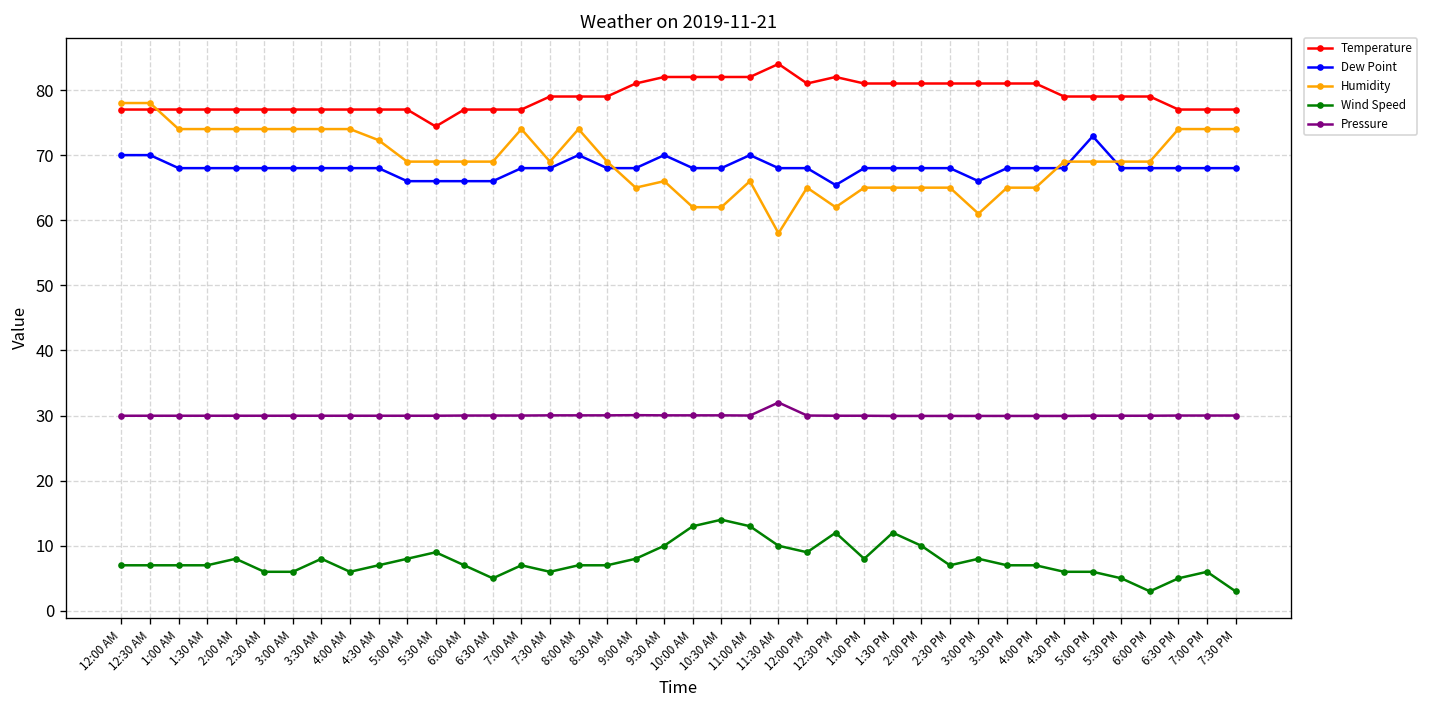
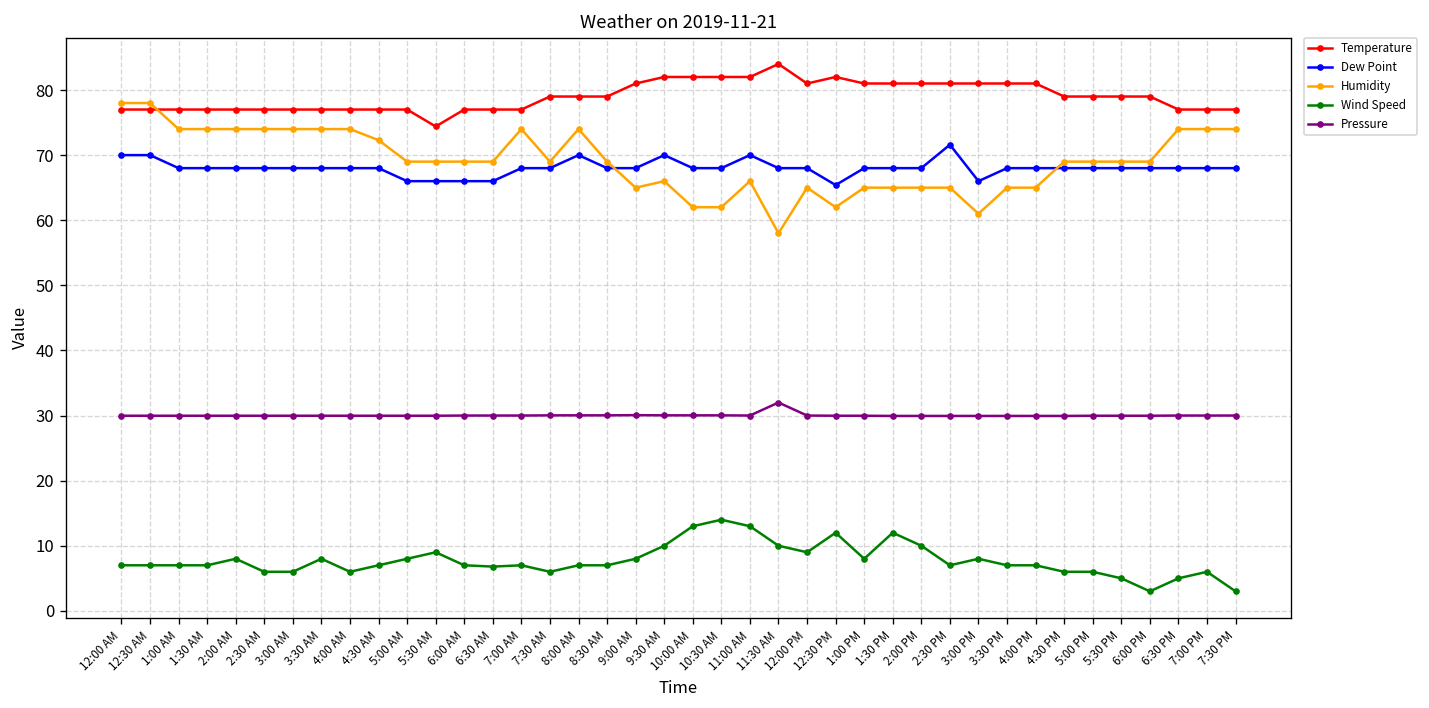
  {
    "Temperature": {
      "12:00 AM": 77,
      "12:30 AM": 77,
      "1:00 AM": 77,
      "1:30 AM": 77,
      "2:00 AM": 77,
      "2:30 AM": 77,
      "3:00 AM": 77,
      "3:30 AM": 77,
      "4:00 AM": 77,
      "4:30 AM": 77,
      "5:00 AM": 77,
      "5:30 AM": 74,
      "6:00 AM": 77,
      "6:30 AM": 77,
      "7:00 AM": 77,
      "7:30 AM": 79,
      "8:00 AM": 79,
      "8:30 AM": 79,
      "9:00 AM": 81,
      "9:30 AM": 82,
      "10:00 AM": 82,
      "10:30 AM": 82,
      "11:00 AM": 82,
      "11:30 AM": 84,
      "12:00 PM": 81,
      "12:30 PM": 82,
      "1:00 PM": 81,
      "1:30 PM": 81,
      "2:00 PM": 81,
      "2:30 PM": 81,
      "3:00 PM": 81,
      "3:30 PM": 81,
      "4:00 PM": 81,
      "4:30 PM": 79,
      "5:00 PM": 79,
      "5:30 PM": 79,
      "6:00 PM": 79,
      "6:30 PM": 77,
      "7:00 PM": 77,
      "7:30 PM": 77
    },
    "Dew Point": {
      "12:00 AM": 70,
      "12:30 AM": 70,
      "1:00 AM": 68,
      "1:30 AM": 68,
      "2:00 AM": 68,
      "2:30 AM": 68,
      "3:00 AM": 68,
      "3:30 AM": 68,
      "4:00 AM": 68,
      "4:30 AM": 68,
      "5:00 AM": 66,
      "5:30 AM": 66,
      "6:00 AM": 66,
      "6:30 AM": 66,
      "7:00 AM": 68,
      "7:30 AM": 68,
      "8:00 AM": 70,
      "8:30 AM": 68,
      "9:00 AM": 68,
      "9:30 AM": 70,
      "10:00 AM": 68,
      "10:30 AM": 68,
      "11:00 AM": 70,
      "11:30 AM": 68,
      "12:00 PM": 68,
      "12:30 PM": 65,
      "1:00 PM": 68,
      "1:30 PM": 68,
      "2:00 PM": 68,
-     "2:30 PM": 68,
+     "2:30 PM": 72,
      "3:00 PM": 66,
      "3:30 PM": 68,
      "4:00 PM": 68,
      "4:30 PM": 68,
-     "5:00 PM": 73,
+     "5:00 PM": 68,
      "5:30 PM": 68,
      "6:00 PM": 68,
      "6:30 PM": 68,
      "7:00 PM": 68,
      "7:30 PM": 68
    },
    "Humidity": {
      "12:00 AM": 78,
      "12:30 AM": 78,
      "1:00 AM": 74,
      "1:30 AM": 74,
      "2:00 AM": 74,
      "2:30 AM": 74,
      "3:00 AM": 74,
      "3:30 AM": 74,
      "4:00 AM": 74,
      "4:30 AM": 72,
      "5:00 AM": 69,
      "5:30 AM": 69,
      "6:00 AM": 69,
      "6:30 AM": 69,
      "7:00 AM": 74,
      "7:30 AM": 69,
      "8:00 AM": 74,
      "8:30 AM": 69,
      "9:00 AM": 65,
      "9:30 AM": 66,
      "10:00 AM": 62,
      "10:30 AM": 62,
      "11:00 AM": 66,
      "11:30 AM": 58,
      "12:00 PM": 65,
      "12:30 PM": 62,
      "1:00 PM": 65,
      "1:30 PM": 65,
      "2:00 PM": 65,
      "2:30 PM": 65,
      "3:00 PM": 61,
      "3:30 PM": 65,
      "4:00 PM": 65,
      "4:30 PM": 69,
      "5:00 PM": 69,
      "5:30 PM": 69,
      "6:00 PM": 69,
      "6:30 PM": 74,
      "7:00 PM": 74,
      "7:30 PM": 74
    },
    "Wind Speed": {
      "12:00 AM": 7,
      "12:30 AM": 7,
      "1:00 AM": 7,
      "1:30 AM": 7,
      "2:00 AM": 8,
      "2:30 AM": 6,
      "3:00 AM": 6,
      "3:30 AM": 8,
      "4:00 AM": 6,
      "4:30 AM": 7,
      "5:00 AM": 8,
      "5:30 AM": 9,
      "6:00 AM": 7,
-     "6:30 AM": 5,
+     "6:30 AM": 7,
      "7:00 AM": 7,
      "7:30 AM": 6,
      "8:00 AM": 7,
      "8:30 AM": 7,
      "9:00 AM": 8,
      "9:30 AM": 10,
      "10:00 AM": 13,
      "10:30 AM": 14,
      "11:00 AM": 13,
      "11:30 AM": 10,
      "12:00 PM": 9,
      "12:30 PM": 12,
      "1:00 PM": 8,
      "1:30 PM": 12,
      "2:00 PM": 10,
      "2:30 PM": 7,
      "3:00 PM": 8,
      "3:30 PM": 7,
      "4:00 PM": 7,
      "4:30 PM": 6,
      "5:00 PM": 6,
      "5:30 PM": 5,
      "6:00 PM": 3,
      "6:30 PM": 5,
      "7:00 PM": 6,
      "7:30 PM": 3
    },
    "Pressure": {
      "12:00 AM": 30,
      "12:30 AM": 30,
      "1:00 AM": 30,
      "1:30 AM": 30,
      "2:00 AM": 30,
      "2:30 AM": 30,
      "3:00 AM": 30,
      "3:30 AM": 30,
      "4:00 AM": 30,
      "4:30 AM": 30,
      "5:00 AM": 30,
      "5:30 AM": 30,
      "6:00 AM": 30,
      "6:30 AM": 30,
      "7:00 AM": 30,
      "7:30 AM": 30,
      "8:00 AM": 30,
      "8:30 AM": 30,
      "9:00 AM": 30,
      "9:30 AM": 30,
      "10:00 AM": 30,
      "10:30 AM": 30,
      "11:00 AM": 30,
      "11:30 AM": 32,
      "12:00 PM": 30,
      "12:30 PM": 30,
      "1:00 PM": 30,
      "1:30 PM": 30,
      "2:00 PM": 30,
      "2:30 PM": 30,
      "3:00 PM": 30,
      "3:30 PM": 30,
      "4:00 PM": 30,
      "4:30 PM": 30,
      "5:00 PM": 30,
      "5:30 PM": 30,
      "6:00 PM": 30,
      "6:30 PM": 30,
      "7:00 PM": 30,
      "7:30 PM": 30
    }
  }
